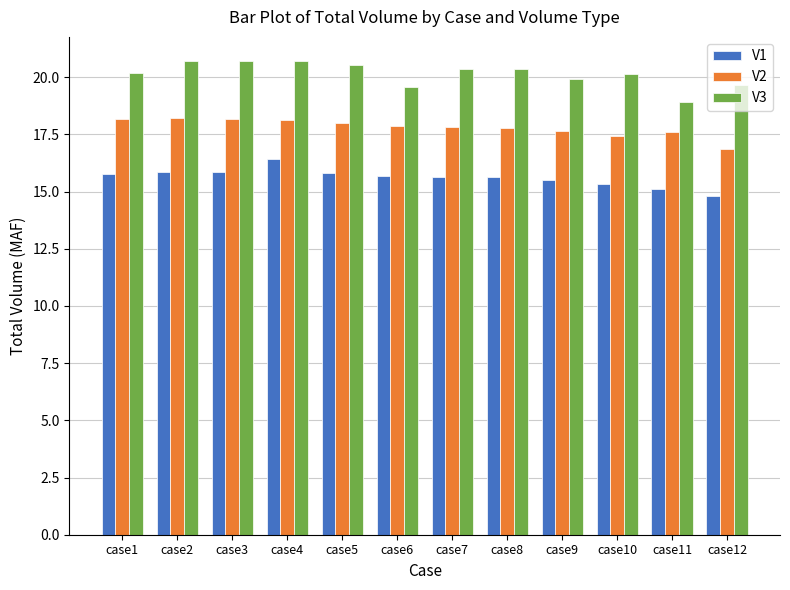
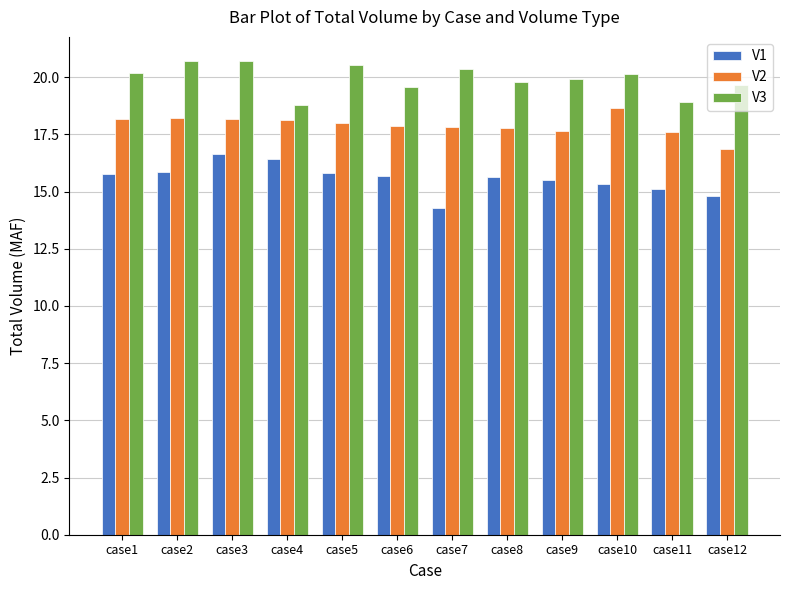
  {
    "V1": {
      "case1": 15.8,
      "case2": 15.9,
-     "case3": 15.9,
+     "case3": 16.6,
      "case4": 16.4,
      "case5": 15.8,
      "case6": 15.7,
-     "case7": 15.6,
+     "case7": 14.3,
      "case8": 15.6,
      "case9": 15.5,
      "case10": 15.3,
      "case11": 15.1,
      "case12": 14.8
    },
    "V2": {
      "case1": 18.2,
      "case2": 18.2,
      "case3": 18.2,
      "case4": 18.1,
      "case5": 18.0,
      "case6": 17.9,
      "case7": 17.8,
      "case8": 17.8,
      "case9": 17.6,
-     "case10": 17.4,
+     "case10": 18.7,
      "case11": 17.6,
      "case12": 16.9
    },
    "V3": {
      "case1": 20.2,
      "case2": 20.7,
      "case3": 20.7,
-     "case4": 20.7,
+     "case4": 18.8,
      "case5": 20.5,
      "case6": 19.6,
      "case7": 20.4,
-     "case8": 20.4,
+     "case8": 19.8,
      "case9": 19.9,
      "case10": 20.1,
      "case11": 18.9
    }
  }
